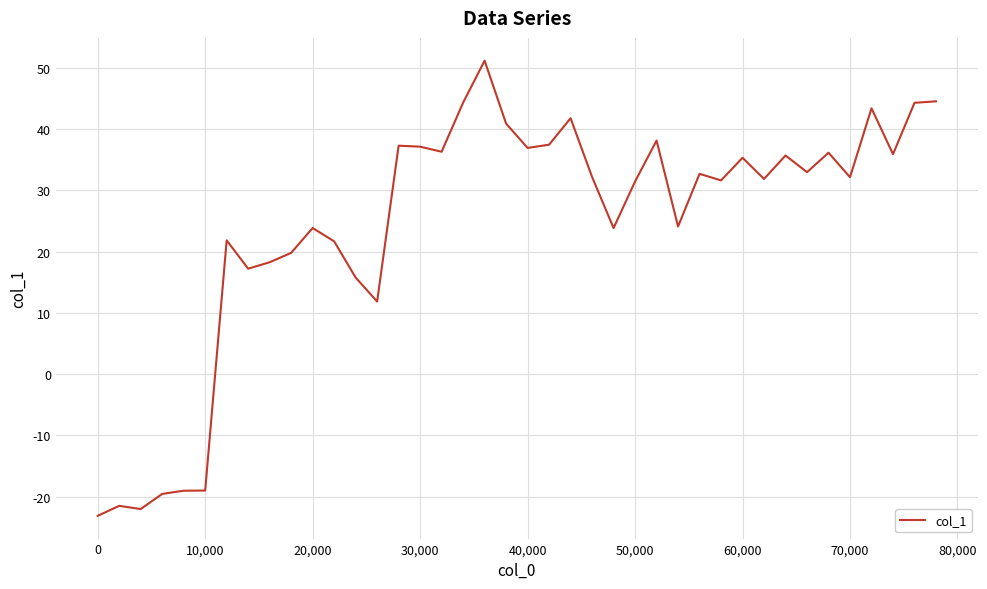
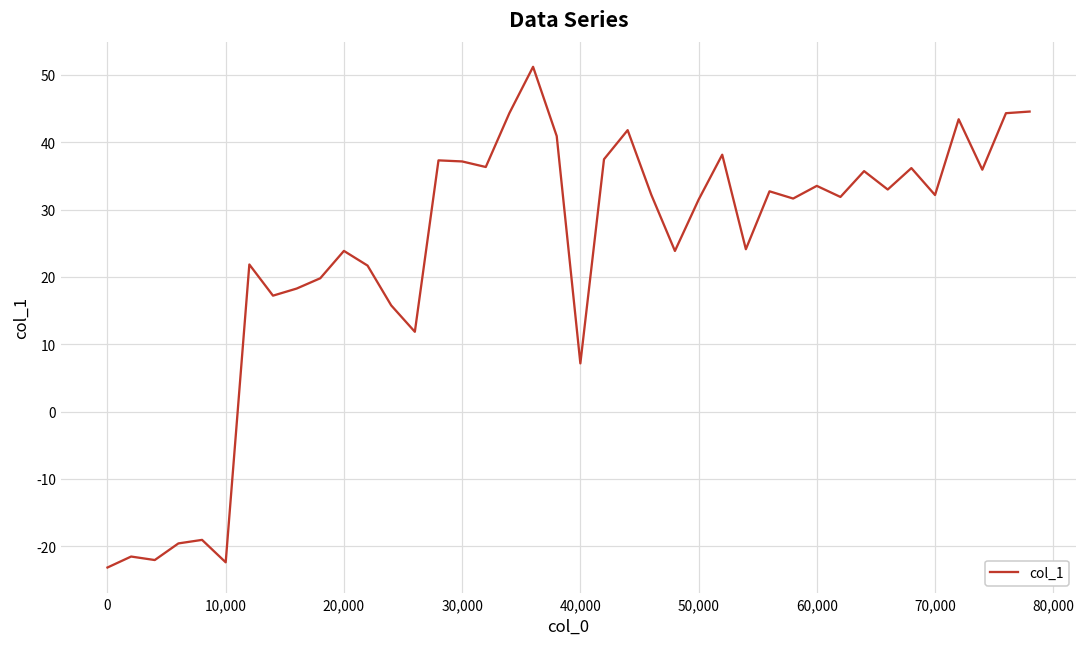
  {
    "0": -23,
-   "10,000": -19,
+   "10,000": -22,
    "20,000": 24,
    "30,000": 37,
-   "40,000": 37,
+   "40,000": 7,
    "50,000": 31,
-   "60,000": 35,
+   "60,000": 34,
    "70,000": 32
  }
